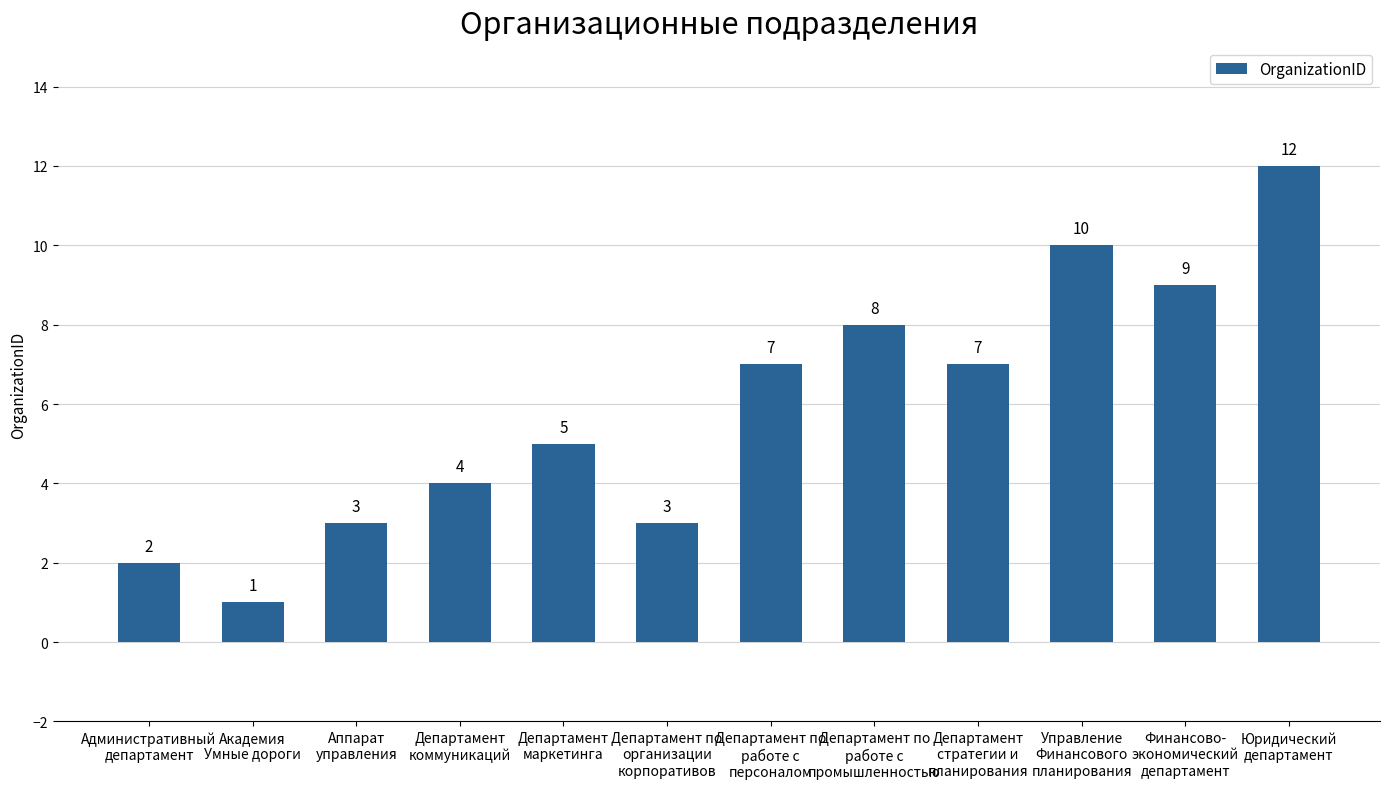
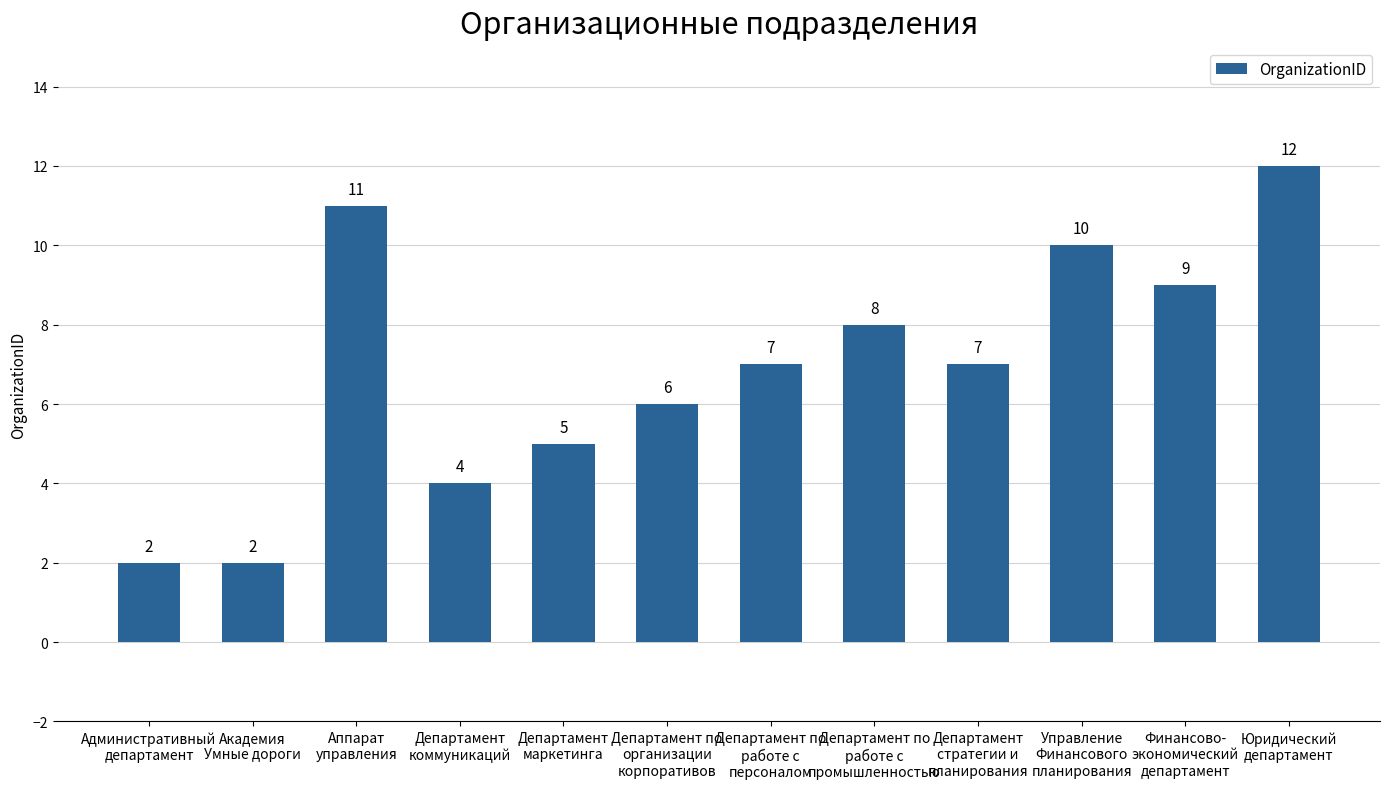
  {
    "Административный департамент": 2,
-   "Академия Умные дороги": 1,
-   "Аппарат управления": 3,
+   "Академия Умные дороги": 2,
+   "Аппарат управления": 11,
    "Департамент коммуникаций": 4,
    "Департамент маркетинга": 5,
-   "Департамент по организации корпоративов": 3,
+   "Департамент по организации корпоративов": 6,
    "Департамент по работе с промышленностью": 8,
    "Департамент стратегии и планирования": 7,
    "Управление Финансового планирования": 10,
    "Финансово- экономический департамент": 9,
    "Юридический департамент": 12
  }
